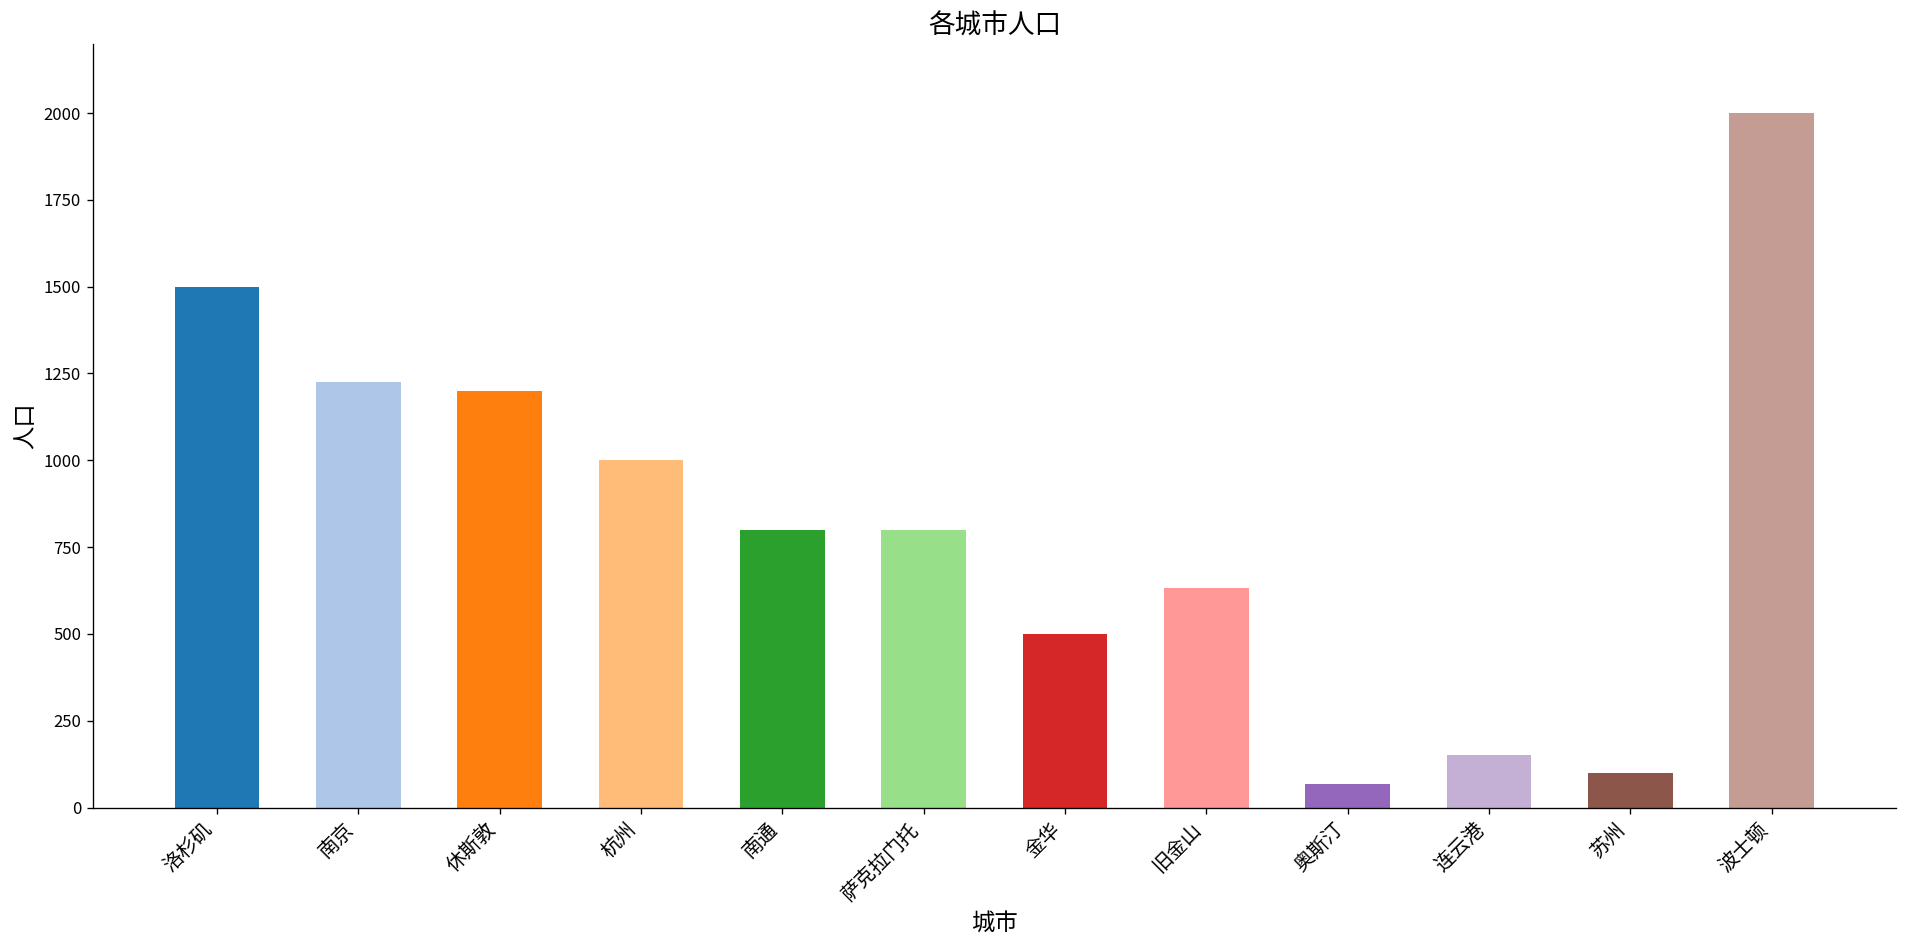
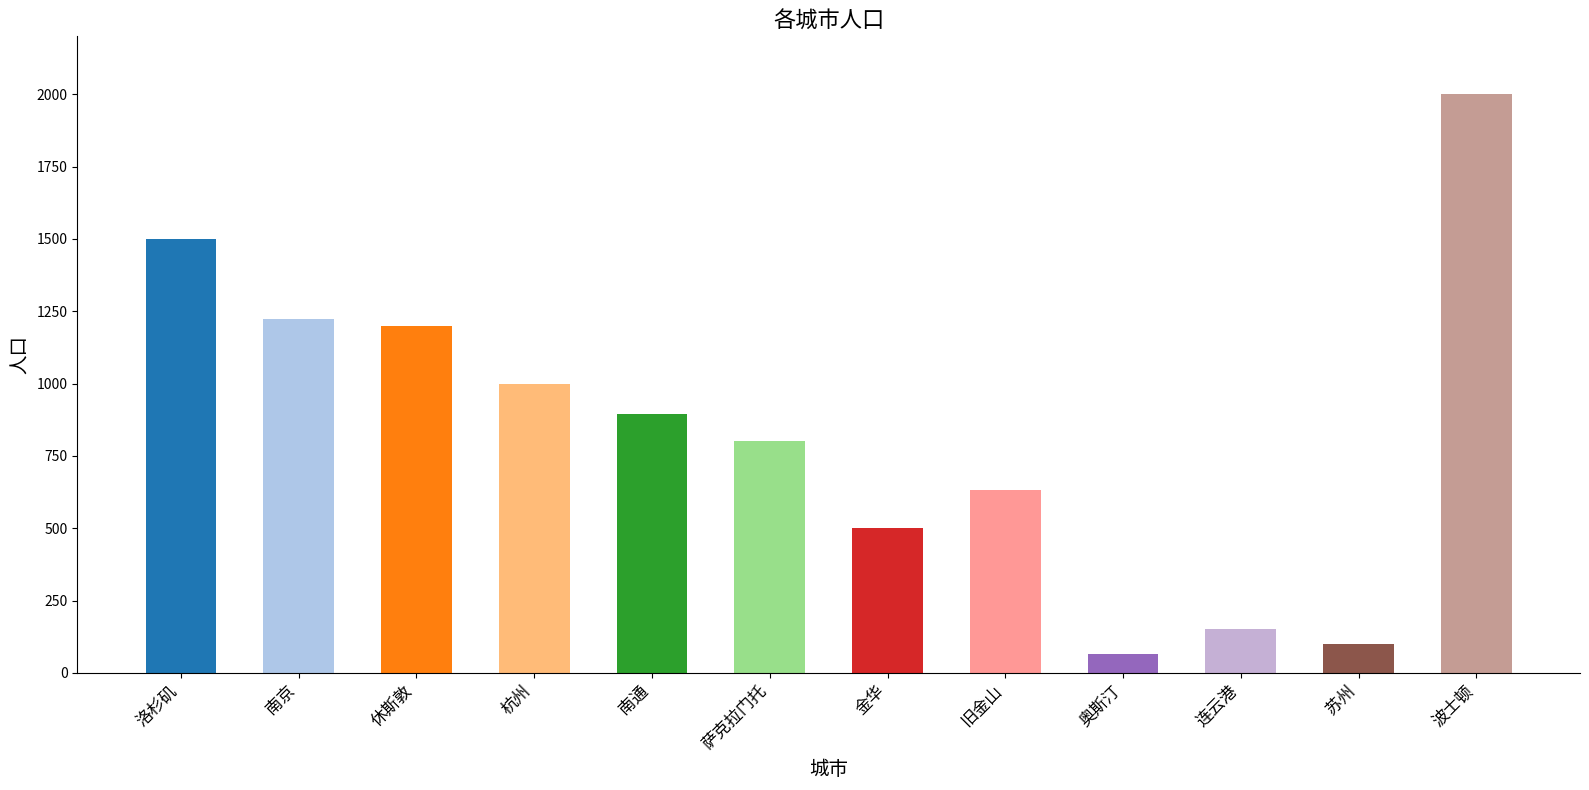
  {
    "洛杉矶": 1500,
    "南京": 1220,
    "休斯敦": 1200,
    "杭州": 1000,
-   "南通": 800,
+   "南通": 900,
    "萨克拉门托": 800,
    "金华": 500,
    "旧金山": 630,
    "奥斯汀": 70,
    "连云港": 150,
    "苏州": 100,
    "波士顿": 2000
  }
